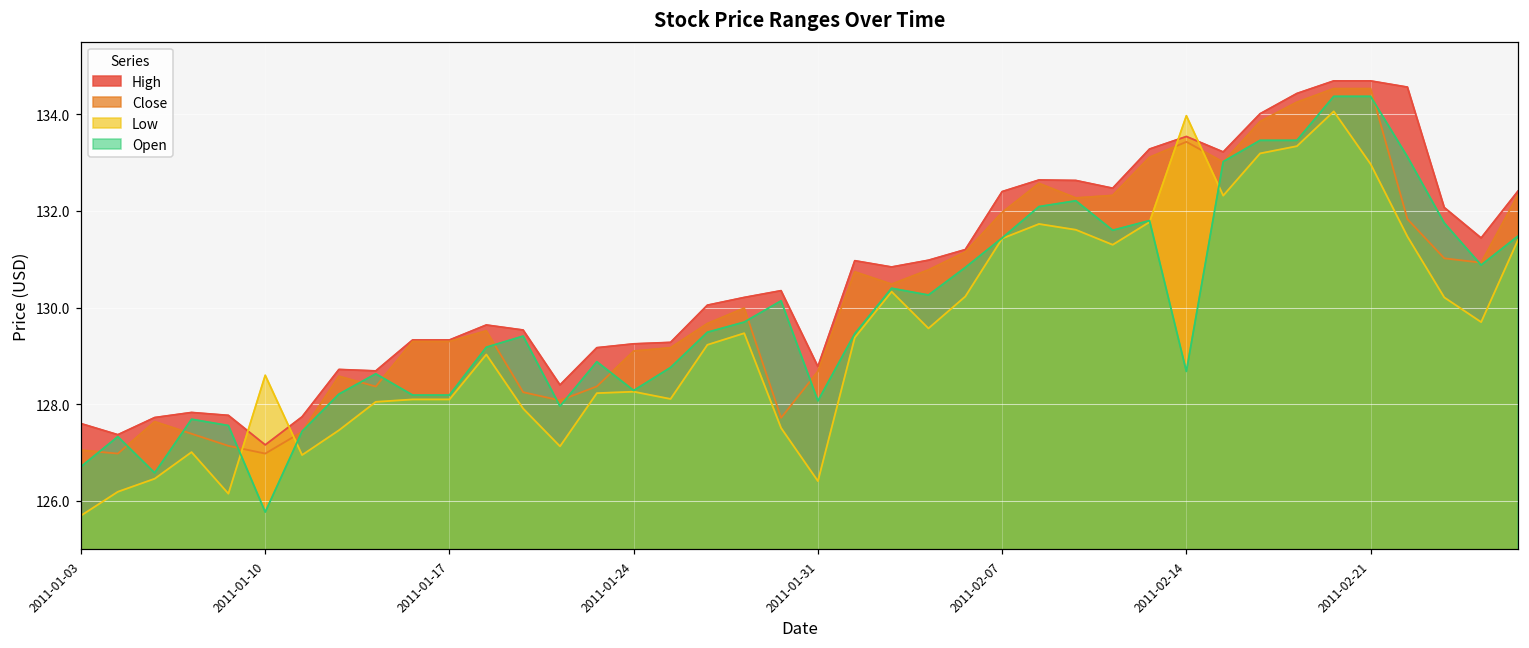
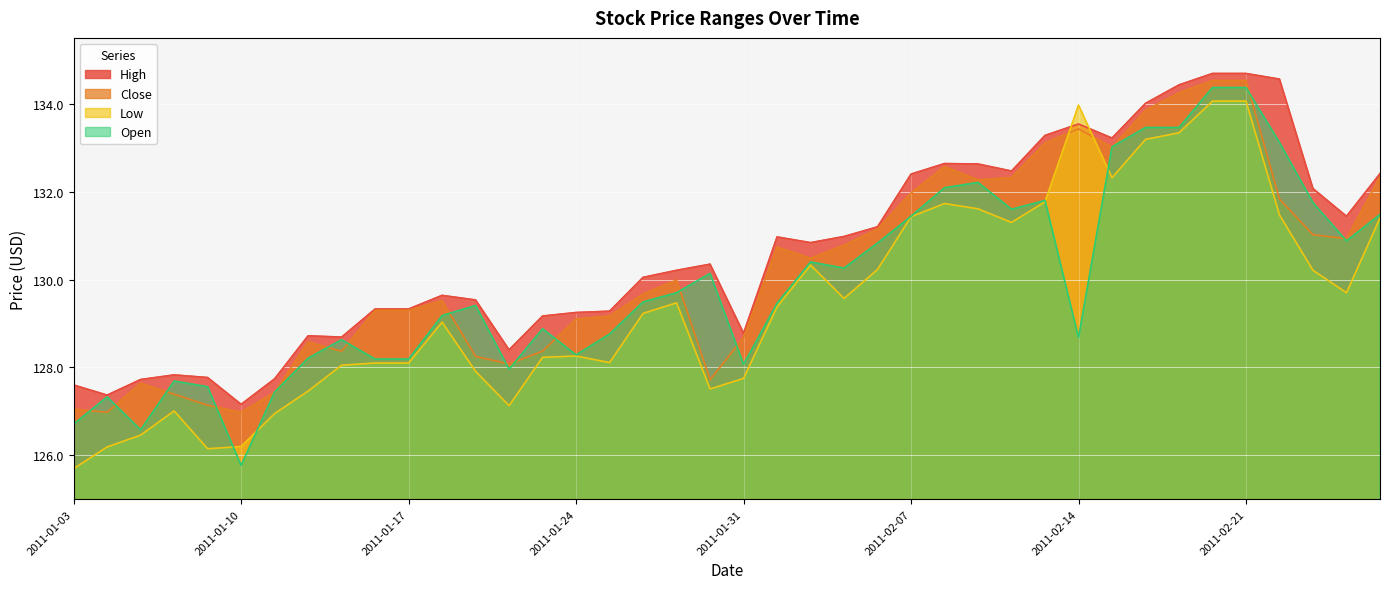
  {
    "Low": {
      "2011-01-03": 125.7,
-     "2011-01-10": 128.6,
+     "2011-01-10": 126.2,
      "2011-01-17": 128.1,
-     "2011-01-31": 126.4,
+     "2011-01-31": 127.8,
      "2011-02-14": 134.0,
-     "2011-02-21": 133.0
+     "2011-02-21": 134.1
    },
    "Open": {
      "2011-01-03": 126.7,
      "2011-01-10": 125.8,
      "2011-01-17": 128.2,
      "2011-01-31": 128.1,
      "2011-02-14": 128.7,
      "2011-02-21": 134.4
    }
  }
